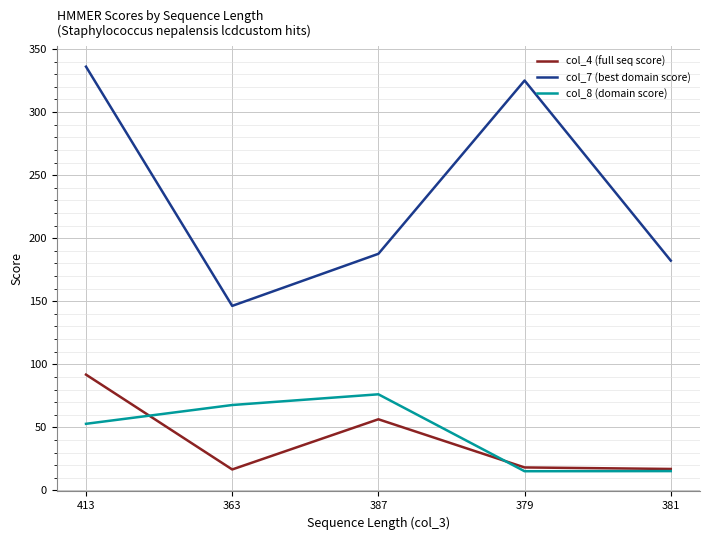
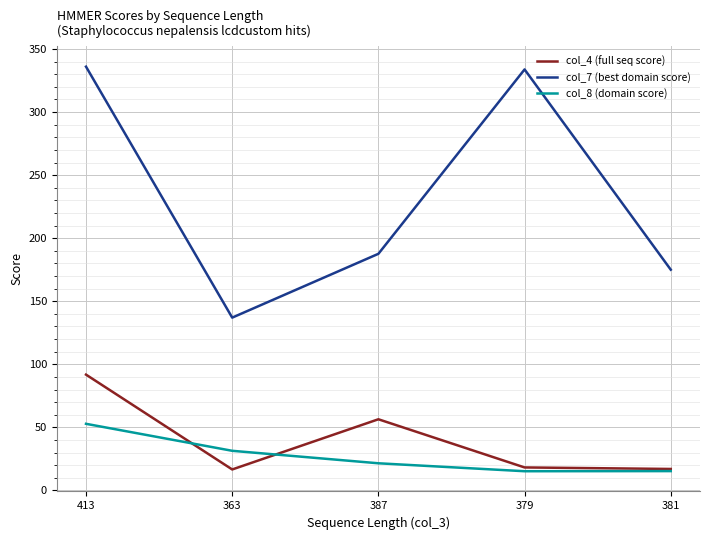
  {
    "col_4 (full seq score)": {
      "413": 92,
      "363": 17,
      "387": 56,
      "379": 18
    },
    "col_7 (best domain score)": {
      "413": 336,
-     "363": 146,
+     "363": 137,
      "387": 188,
-     "379": 325,
-     "381": 182
+     "379": 334,
+     "381": 175
    },
    "col_8 (domain score)": {
      "413": 53,
-     "363": 68,
-     "387": 76,
+     "363": 31,
+     "387": 22,
      "379": 15
    }
  }
